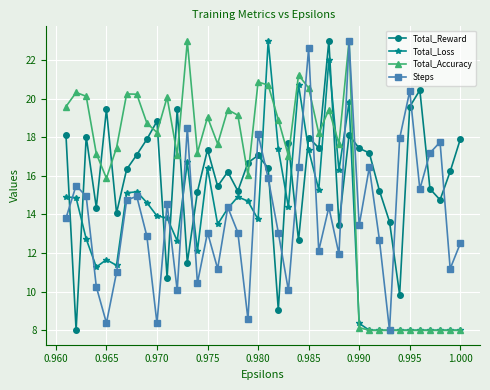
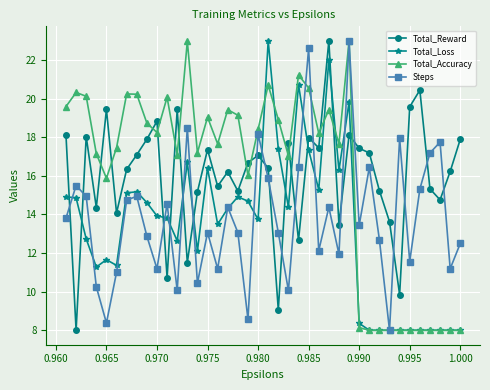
  {
    "Total_Accuracy": {
      "0.965": 15.9,
      "0.970": 18.2,
      "0.975": 19.0,
-     "0.980": 20.9,
+     "0.980": 18.4,
      "0.985": 20.6,
      "0.990": 8.1
    },
    "Steps": {
      "0.965": 8.4,
-     "0.970": 8.4,
+     "0.970": 11.2,
      "0.975": 13.1,
      "0.980": 18.2,
      "0.985": 22.6,
      "0.990": 13.4,
-     "0.995": 20.4,
+     "0.995": 11.6,
      "1.000": 12.5
    }
  }
